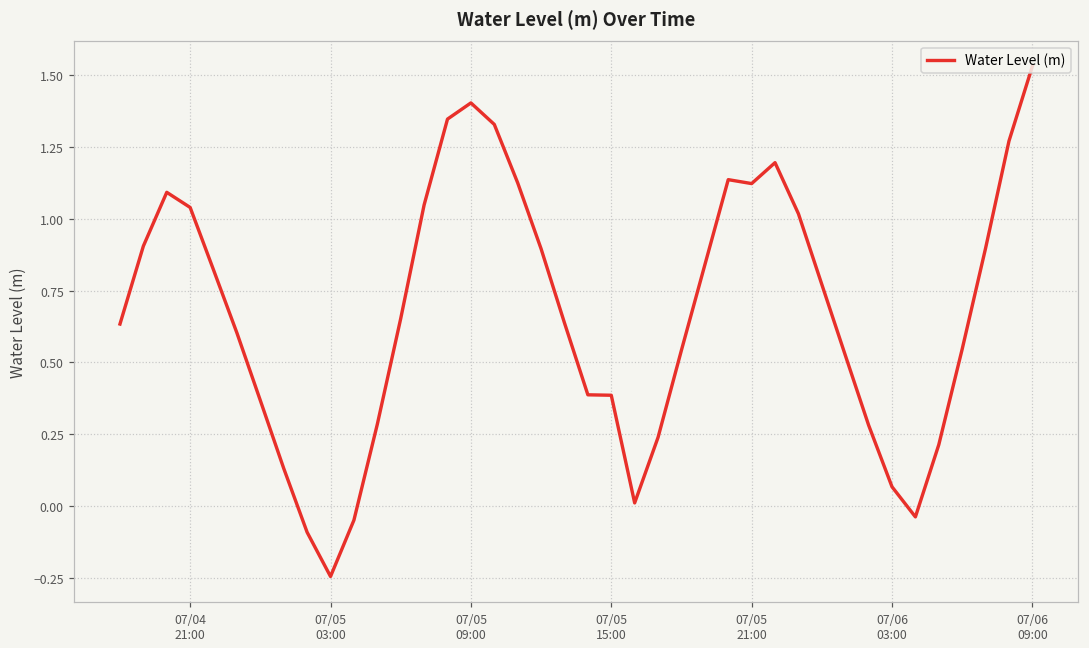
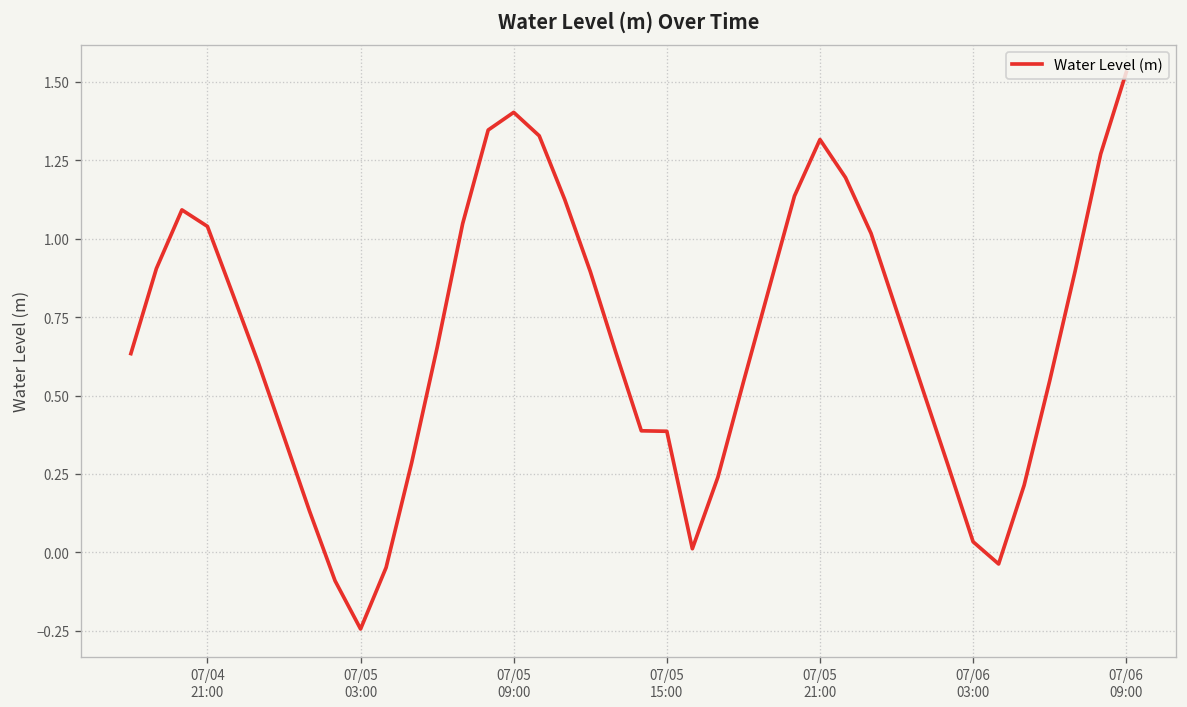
  {
    "07/04 21:00": 1.04,
    "07/05 03:00": -0.24,
    "07/05 09:00": 1.40,
    "07/05 15:00": 0.39,
-   "07/05 21:00": 1.12,
-   "07/06 03:00": 0.07
+   "07/05 21:00": 1.32,
+   "07/06 03:00": 0.03
  }
